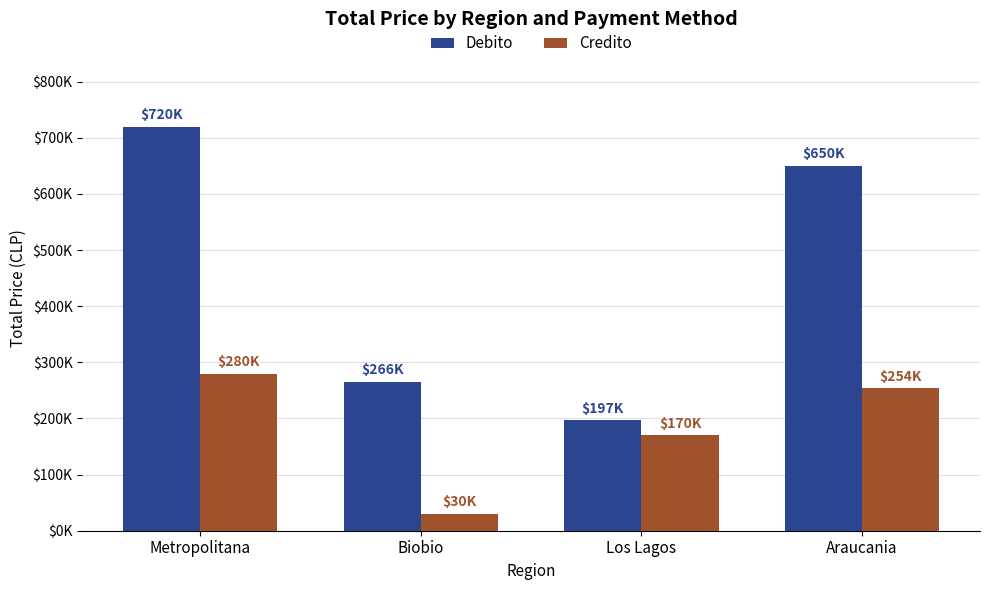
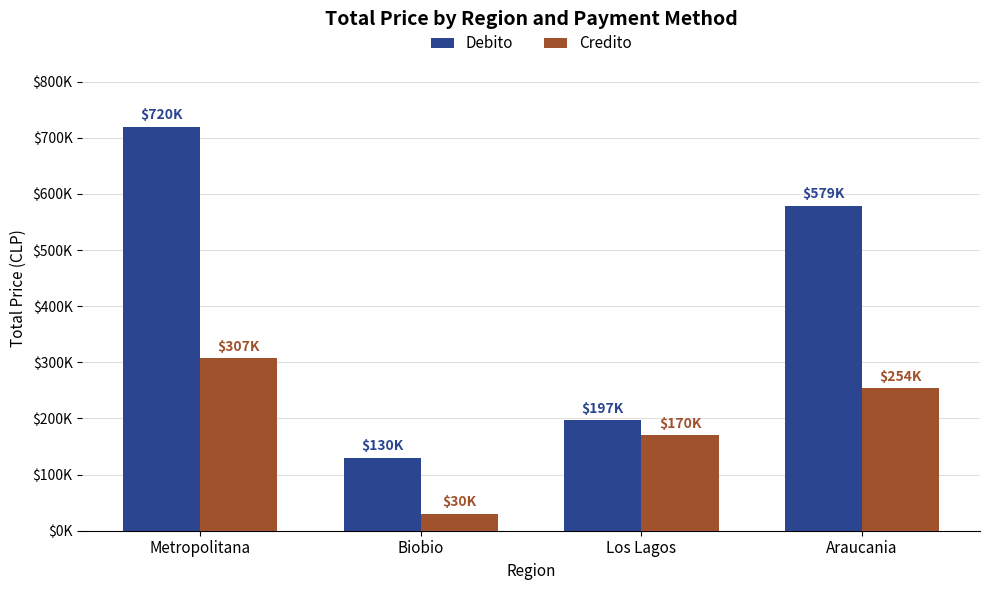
  {
    "Debito": {
      "Metropolitana": "$720K",
-     "Biobio": "$266K",
+     "Biobio": "$130K",
      "Los Lagos": "$197K",
-     "Araucania": "$650K"
+     "Araucania": "$579K"
    },
    "Credito": {
-     "Metropolitana": "$280K",
+     "Metropolitana": "$307K",
      "Biobio": "$30K",
      "Los Lagos": "$170K",
      "Araucania": "$254K"
    }
  }
